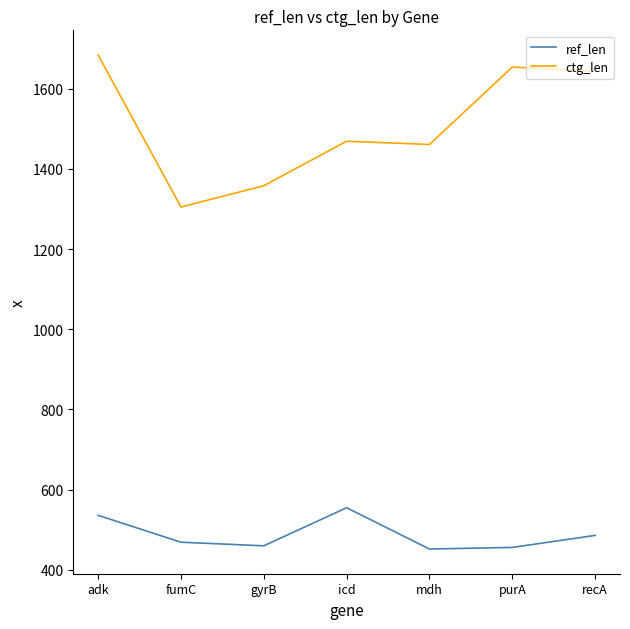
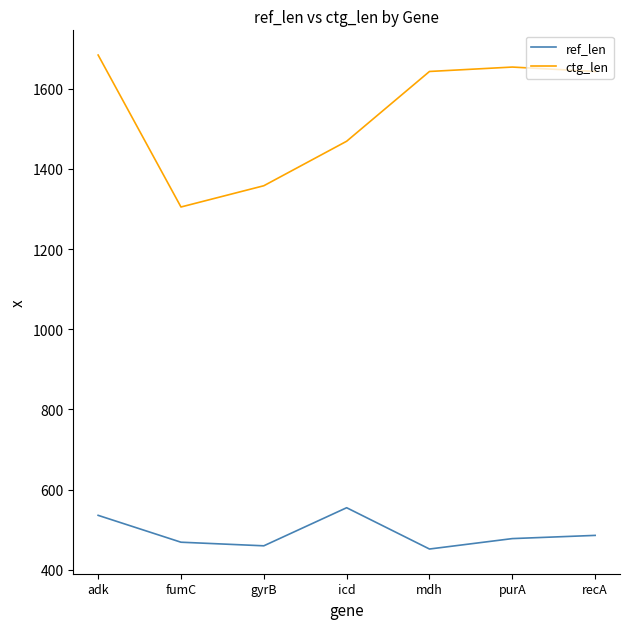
  {
    "ref_len": {
      "adk": 540,
      "fumC": 470,
      "gyrB": 460,
      "icd": 560,
      "mdh": 450,
-     "purA": 460,
+     "purA": 480,
      "recA": 490
    },
    "ctg_len": {
      "adk": 1680,
      "fumC": 1310,
      "gyrB": 1360,
      "icd": 1470,
-     "mdh": 1460,
+     "mdh": 1640,
      "purA": 1650
    }
  }
